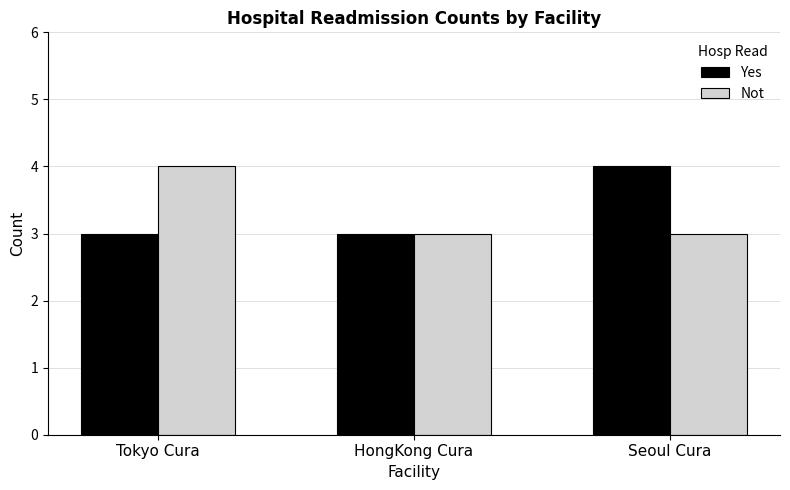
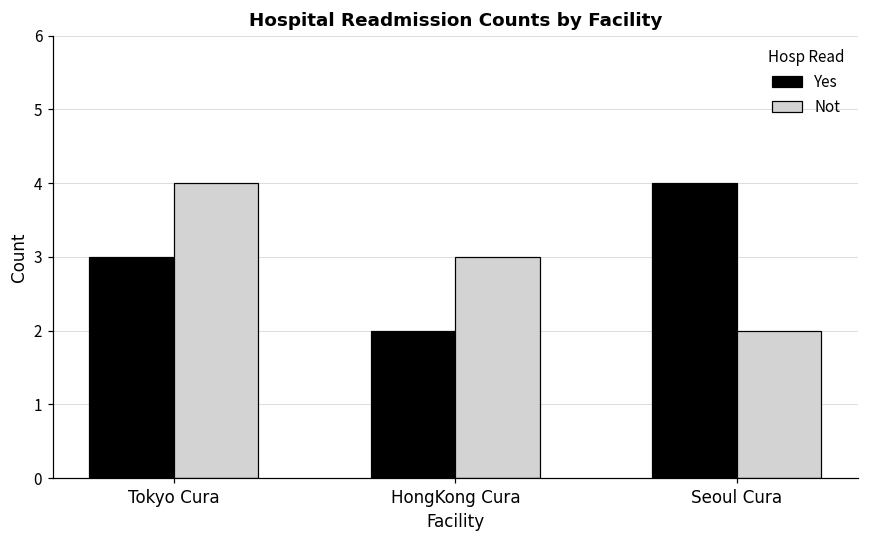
  {
    "Yes": {
      "Tokyo Cura": 3,
-     "HongKong Cura": 3,
+     "HongKong Cura": 2,
      "Seoul Cura": 4
    },
    "Not": {
      "Tokyo Cura": 4,
      "HongKong Cura": 3,
-     "Seoul Cura": 3
+     "Seoul Cura": 2
    }
  }
